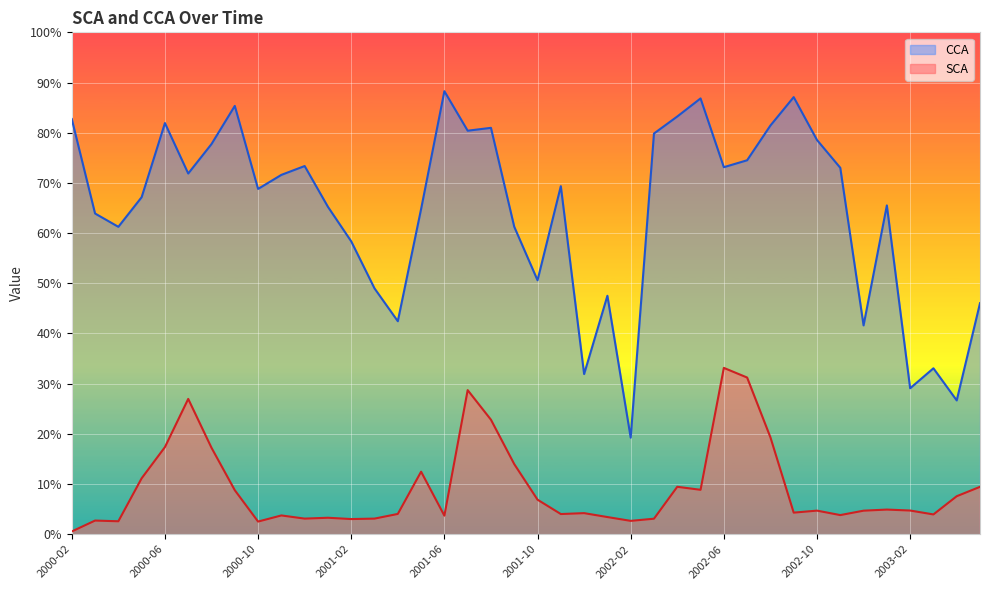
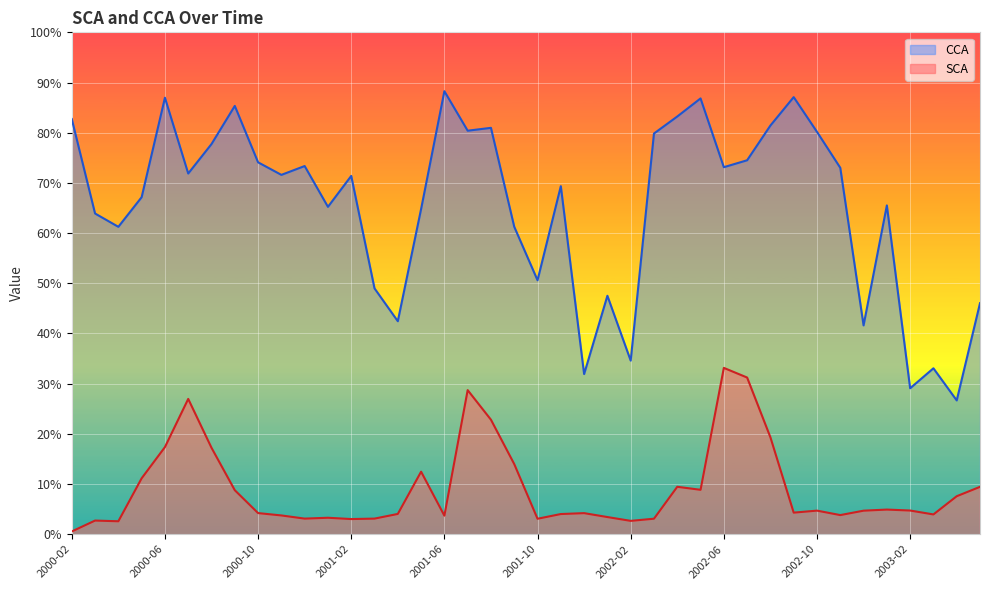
  {
    "CCA": {
      "2000-02": "83%",
-     "2000-06": "82%",
-     "2000-10": "69%",
-     "2001-02": "58%",
+     "2000-06": "87%",
+     "2000-10": "74%",
+     "2001-02": "71%",
      "2001-06": "88%",
      "2001-10": "51%",
-     "2002-02": "19%",
+     "2002-02": "35%",
      "2002-06": "73%",
-     "2002-10": "79%",
+     "2002-10": "80%",
      "2003-02": "29%"
    },
    "SCA": {
      "2000-02": "1%",
      "2000-06": "17%",
-     "2000-10": "3%",
+     "2000-10": "4%",
      "2001-02": "3%",
      "2001-06": "4%",
-     "2001-10": "7%",
+     "2001-10": "3%",
      "2002-02": "3%",
      "2002-06": "33%",
      "2002-10": "5%",
      "2003-02": "5%"
    }
  }
